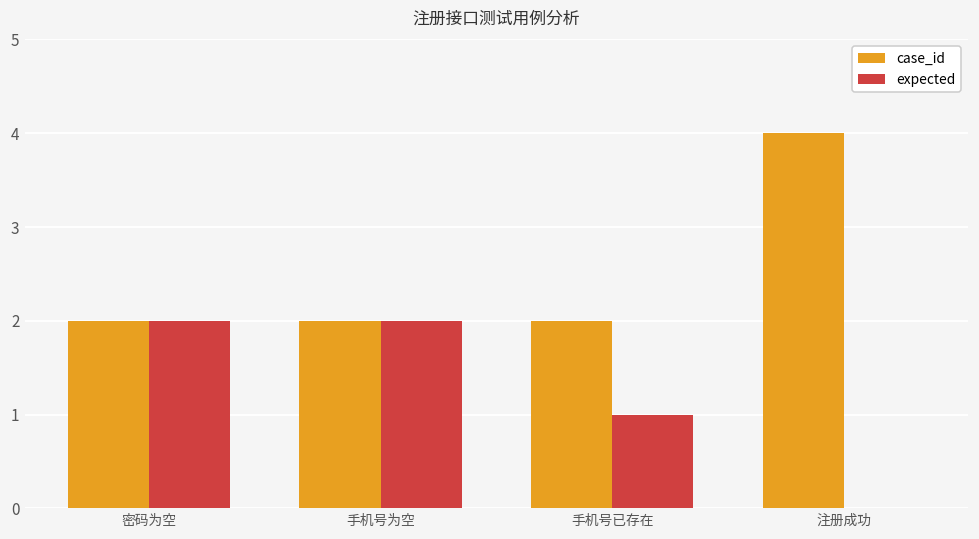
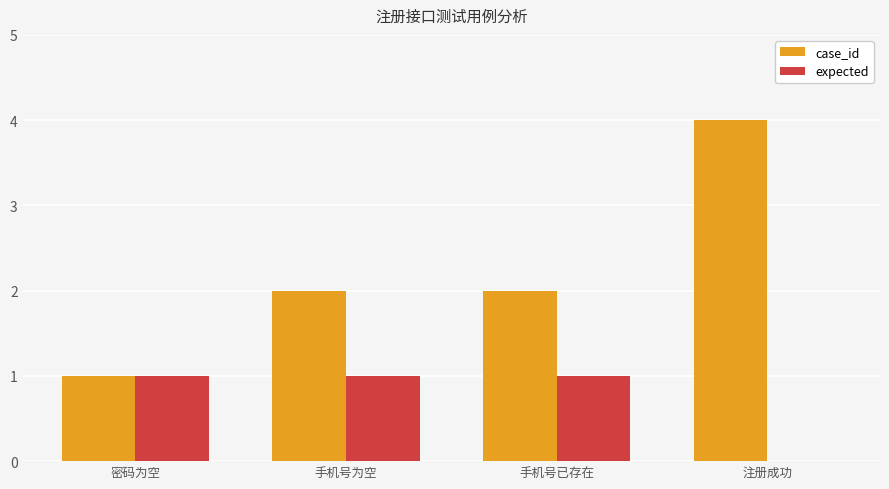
  {
    "case_id": {
-     "密码为空": 2,
+     "密码为空": 1,
      "手机号为空": 2,
      "手机号已存在": 2,
      "注册成功": 4
    },
    "expected": {
-     "密码为空": 2,
-     "手机号为空": 2,
+     "密码为空": 1,
+     "手机号为空": 1,
      "手机号已存在": 1,
      "注册成功": 0
    }
  }
